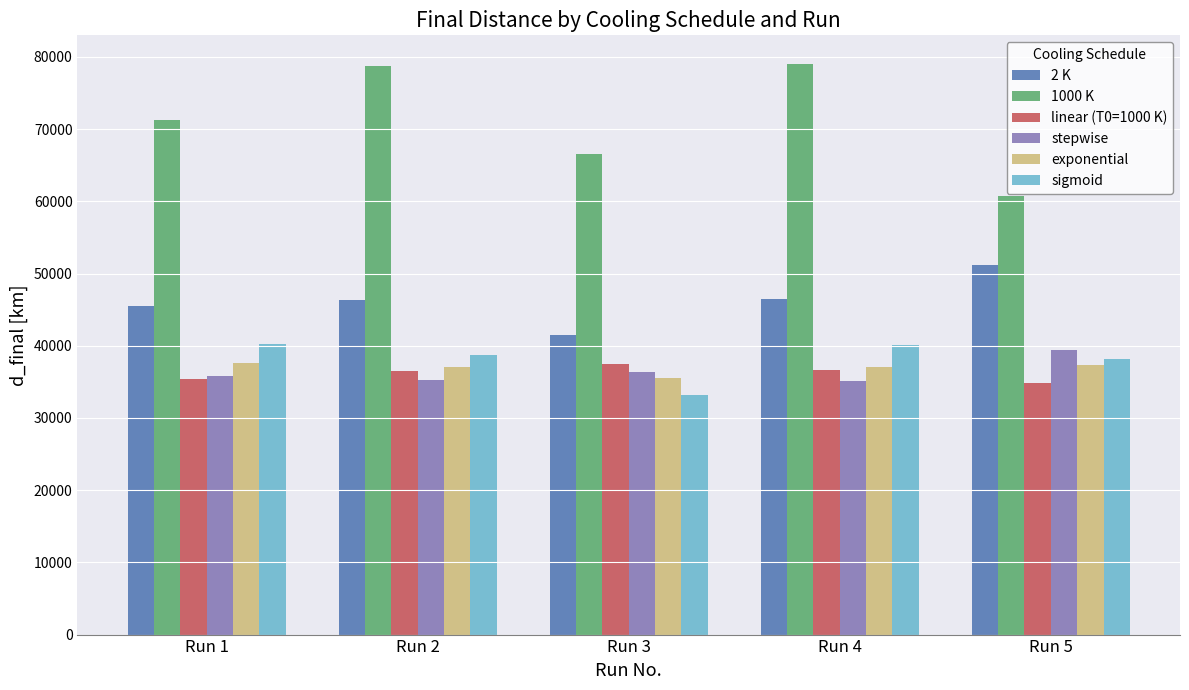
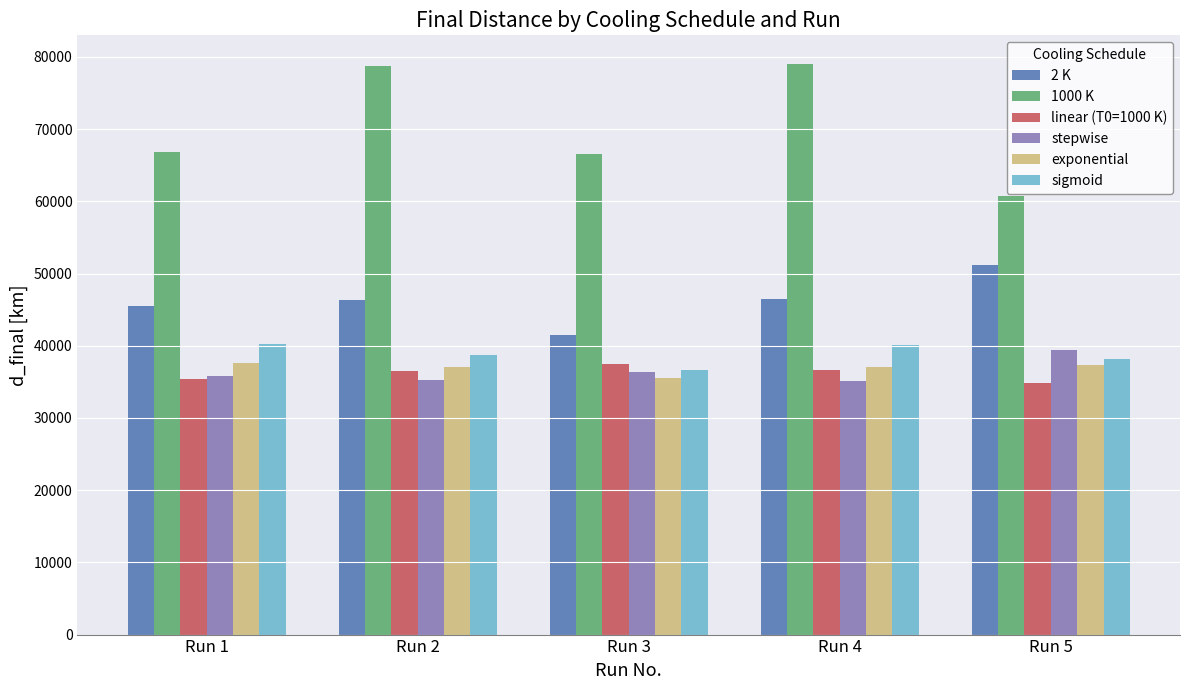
  {
    "1000 K": {
-     "Run 1": 71000,
+     "Run 1": 67000,
      "Run 2": 79000,
      "Run 3": 67000,
      "Run 4": 79000,
      "Run 5": 61000
    },
    "linear (T0=1000 K)": {
      "Run 1": 35000,
      "Run 2": 36000,
      "Run 3": 38000,
      "Run 4": 37000,
      "Run 5": 35000
    },
    "exponential": {
      "Run 1": 38000,
      "Run 2": 37000,
      "Run 3": 36000,
      "Run 4": 37000,
      "Run 5": 37000
    },
    "sigmoid": {
      "Run 1": 40000,
      "Run 2": 39000,
-     "Run 3": 33000,
+     "Run 3": 37000,
      "Run 4": 40000,
      "Run 5": 38000
    }
  }
